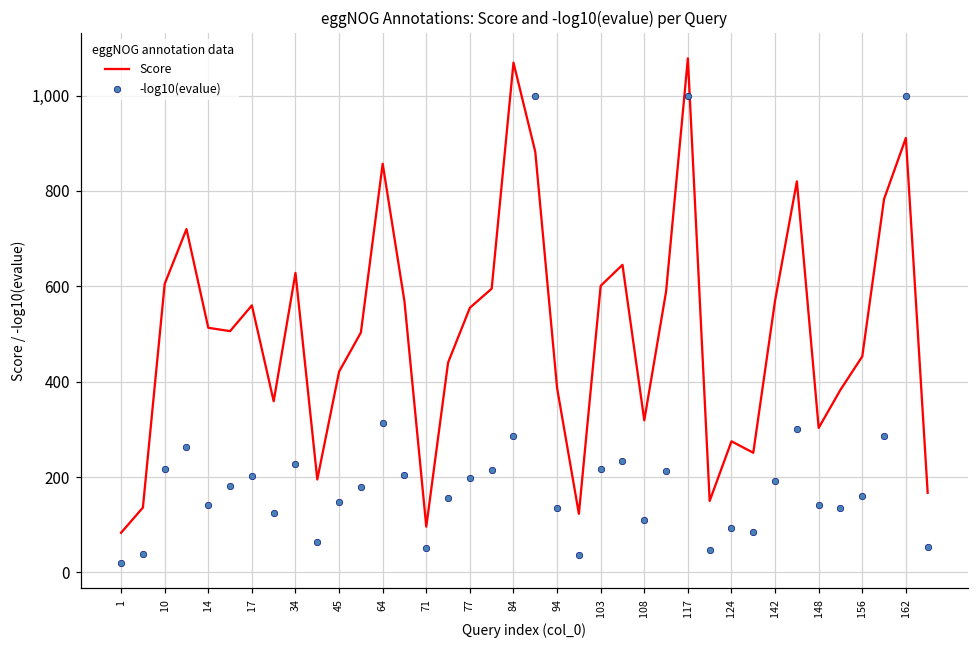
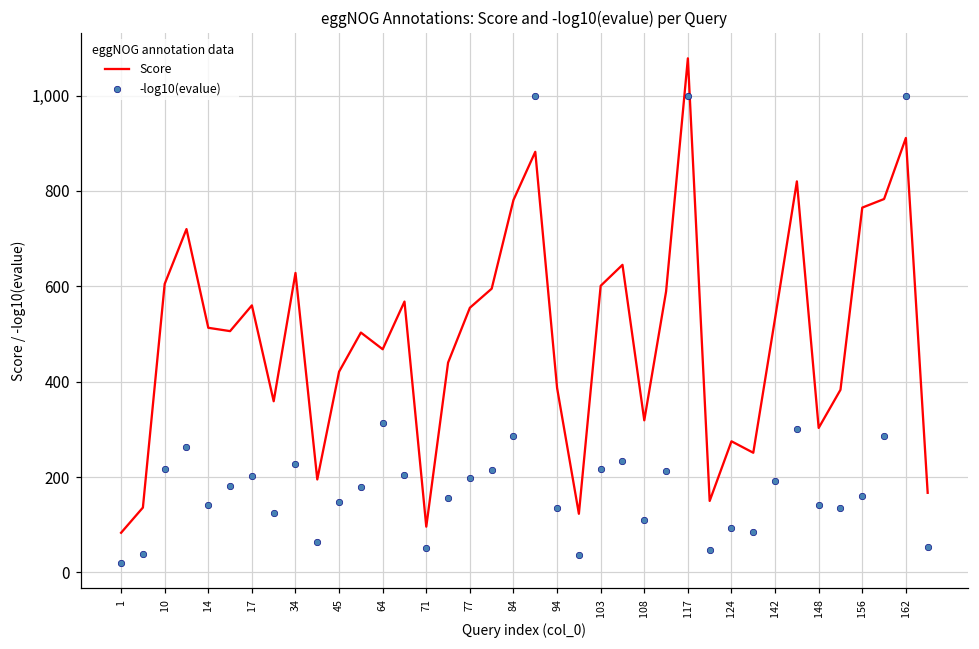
  {
    "Score": {
      "10": "610",
      "14": "510",
      "34": "630",
      "45": "420",
-     "64": "860",
+     "64": "470",
      "71": "100",
      "77": "560",
-     "84": "1,070",
+     "84": "780",
      "94": "390",
      "103": "600",
      "108": "320",
      "117": "1,080",
      "124": "280",
-     "142": "570",
+     "142": "530",
      "148": "300",
-     "156": "450",
+     "156": "770",
      "162": "910"
    }
  }
